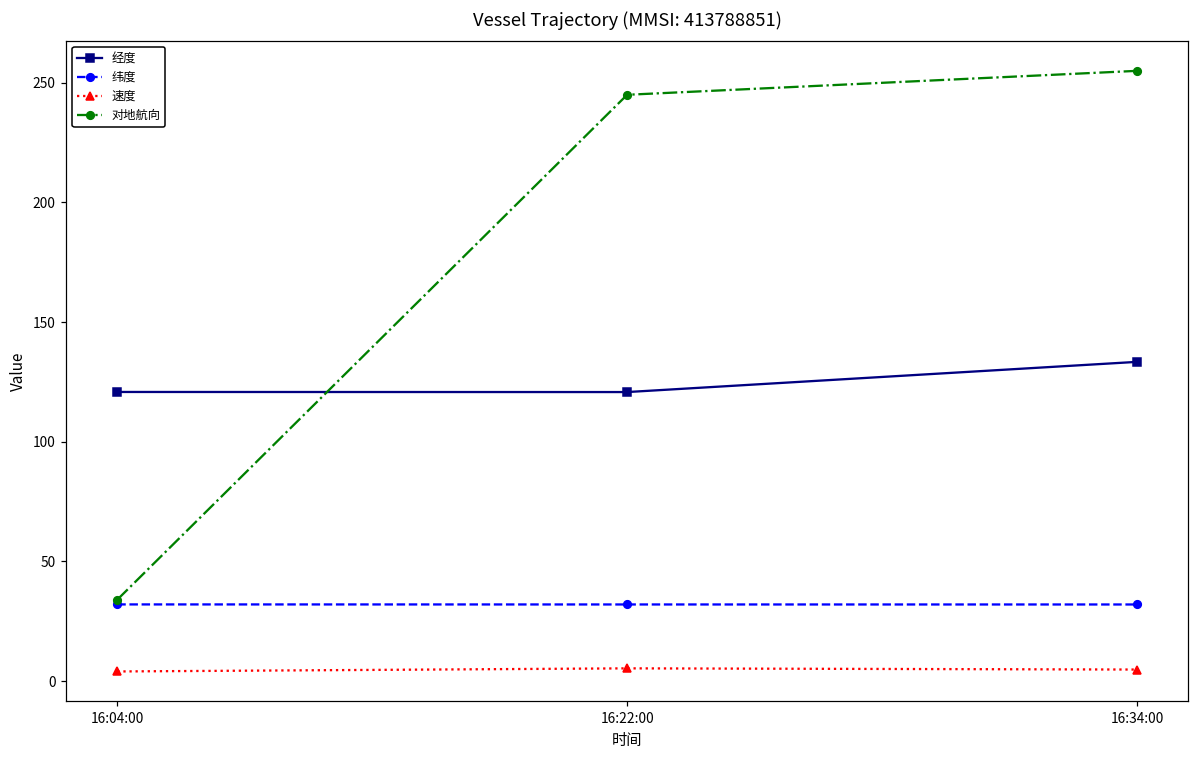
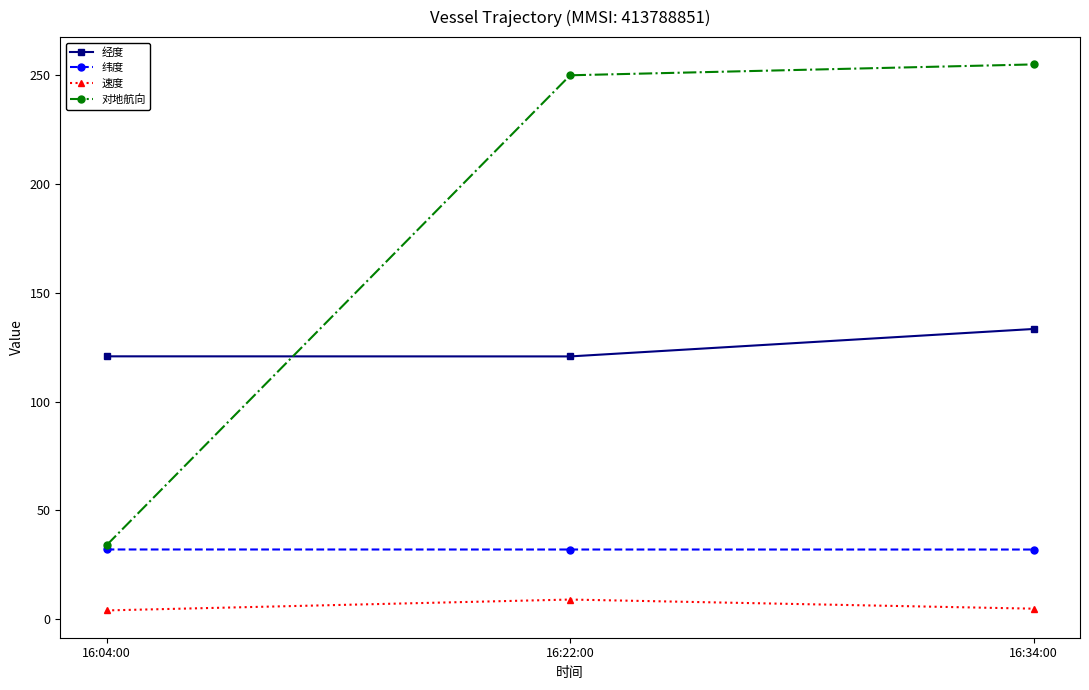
  {
    "经度": {
      "16:04:00": 121,
      "16:22:00": 121,
      "16:34:00": 133
    },
    "纬度": {
      "16:04:00": 32,
      "16:22:00": 32,
      "16:34:00": 32
    },
    "速度": {
      "16:04:00": 4,
-     "16:22:00": 5,
+     "16:22:00": 9,
      "16:34:00": 5
    },
    "对地航向": {
      "16:04:00": 34,
-     "16:22:00": 245,
+     "16:22:00": 250,
      "16:34:00": 255
    }
  }
